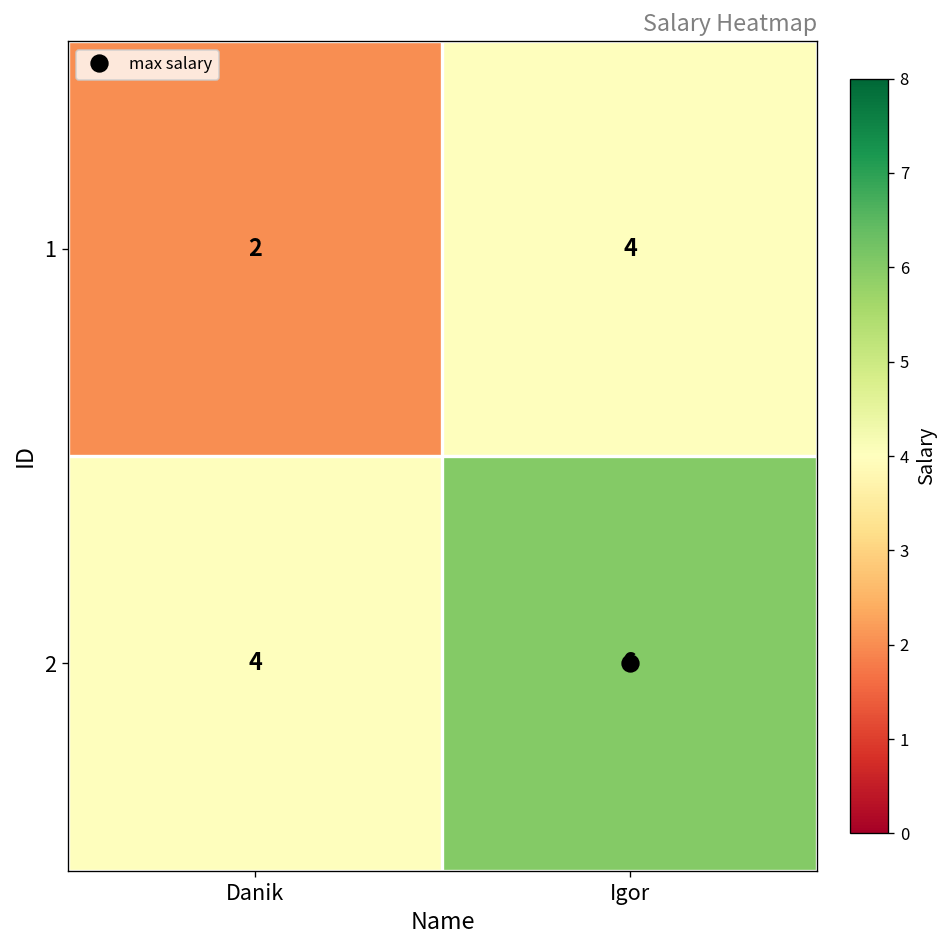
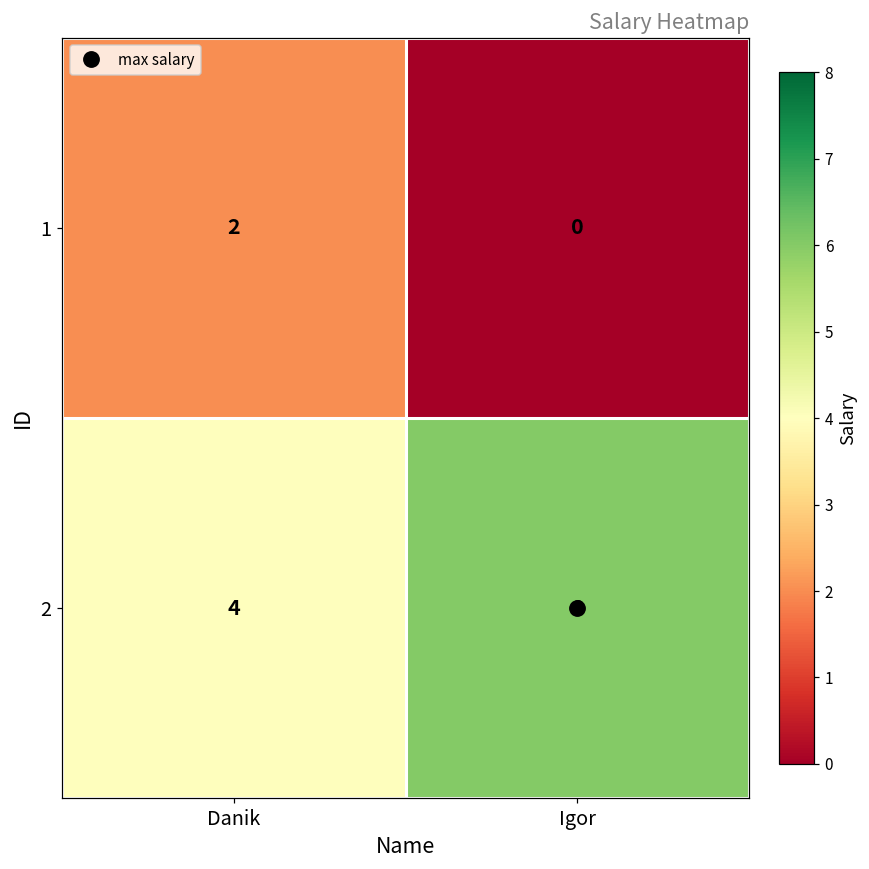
  {
    "1": {
      "Danik": 2,
-     "Igor": 4
+     "Igor": 0
    },
    "2": {
      "Danik": 4
    }
  }
